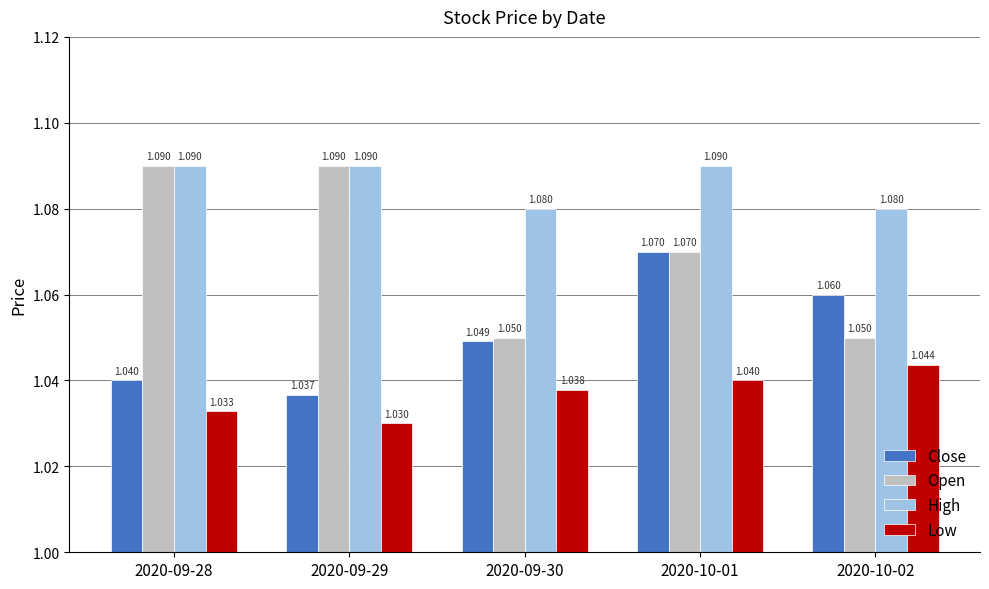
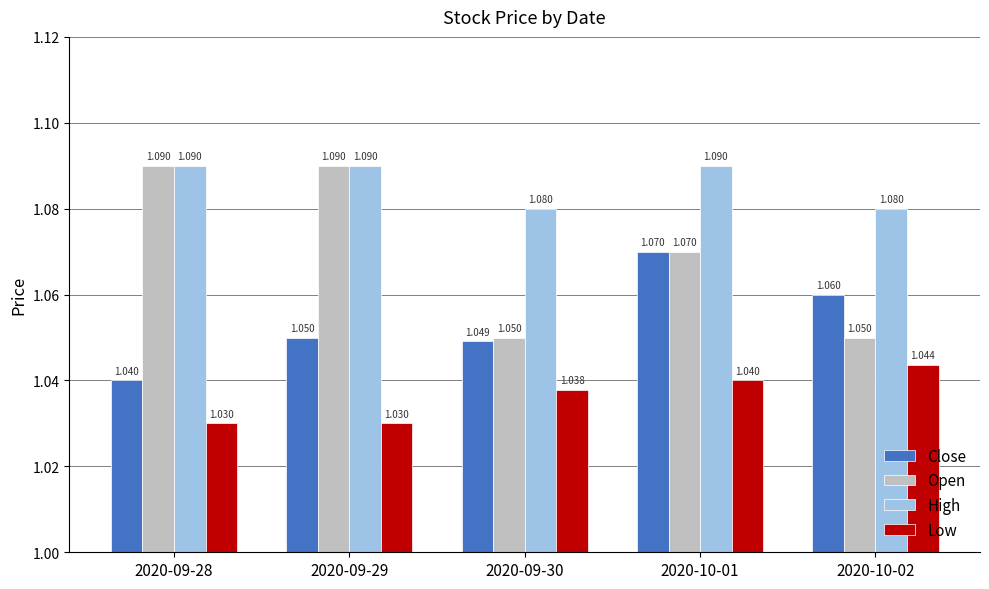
  {
    "Close": {
      "2020-09-28": 1.040,
-     "2020-09-29": 1.037,
+     "2020-09-29": 1.050,
      "2020-09-30": 1.049,
      "2020-10-01": 1.070,
      "2020-10-02": 1.060
    },
    "Low": {
-     "2020-09-28": 1.033,
+     "2020-09-28": 1.030,
      "2020-09-29": 1.030,
      "2020-09-30": 1.038,
      "2020-10-01": 1.040,
      "2020-10-02": 1.044
    }
  }
